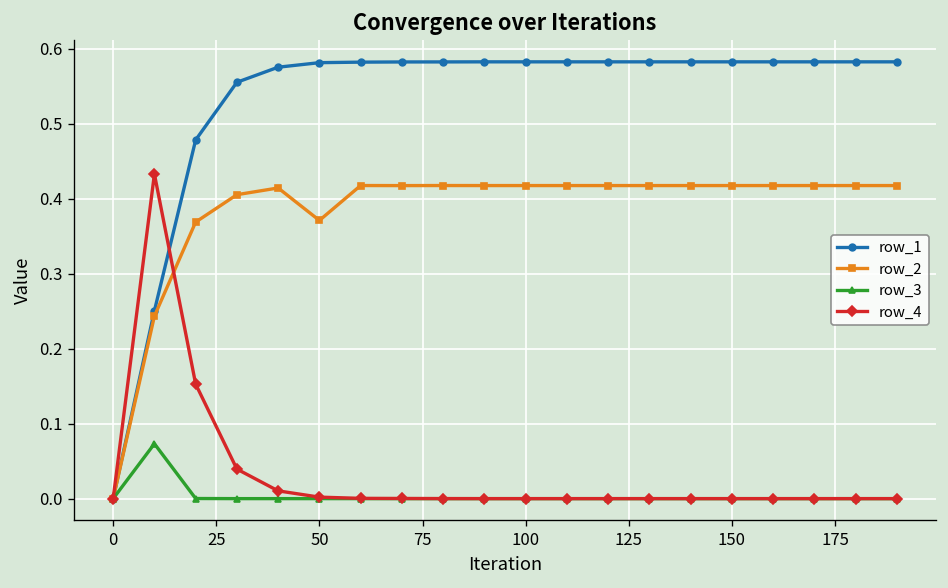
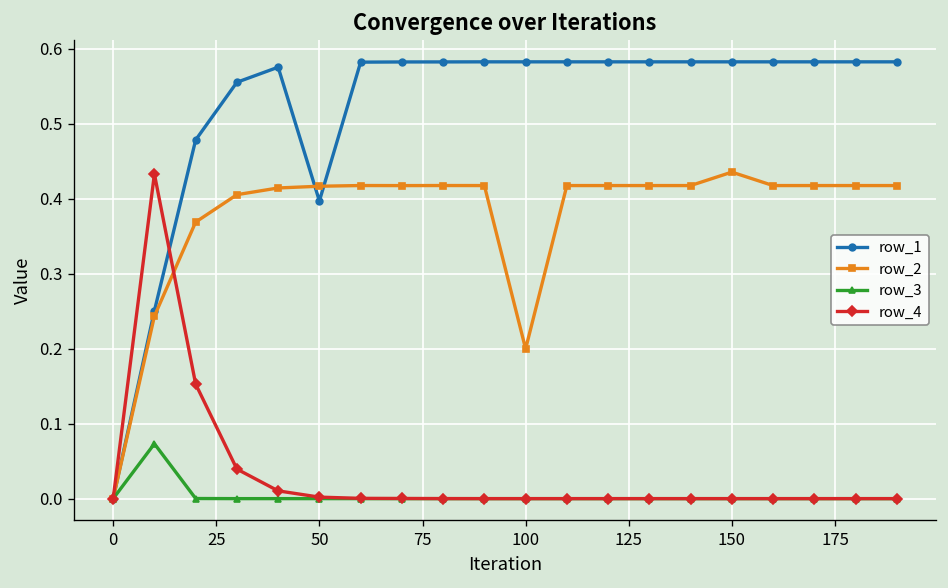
  {
    "row_1": {
-     "50": 0.58,
+     "50": 0.40,
      "100": 0.58,
      "150": 0.58
    },
    "row_2": {
-     "50": 0.37,
-     "100": 0.42,
-     "150": 0.42
+     "50": 0.42,
+     "100": 0.20,
+     "150": 0.44
    }
  }
